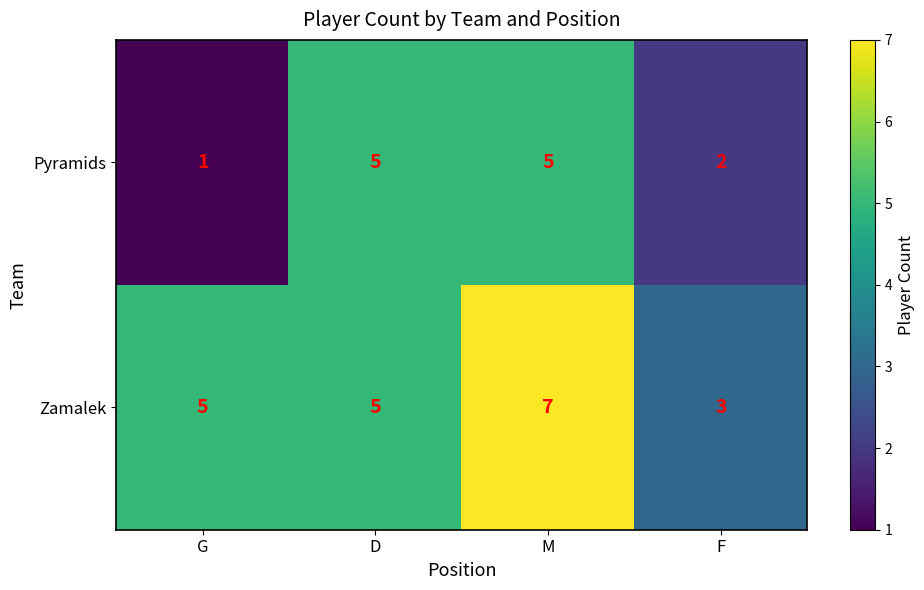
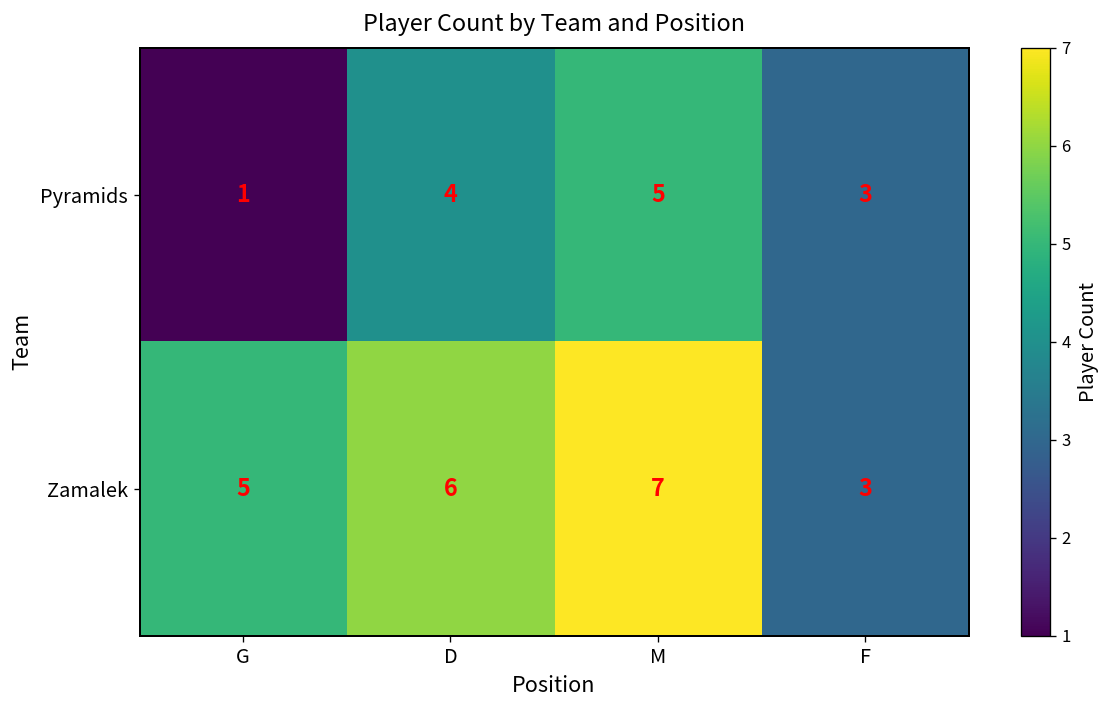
  {
    "Pyramids": {
      "G": 1,
-     "D": 5,
+     "D": 4,
      "M": 5,
-     "F": 2
+     "F": 3
    },
    "Zamalek": {
      "G": 5,
-     "D": 5,
+     "D": 6,
      "M": 7,
      "F": 3
    }
  }
